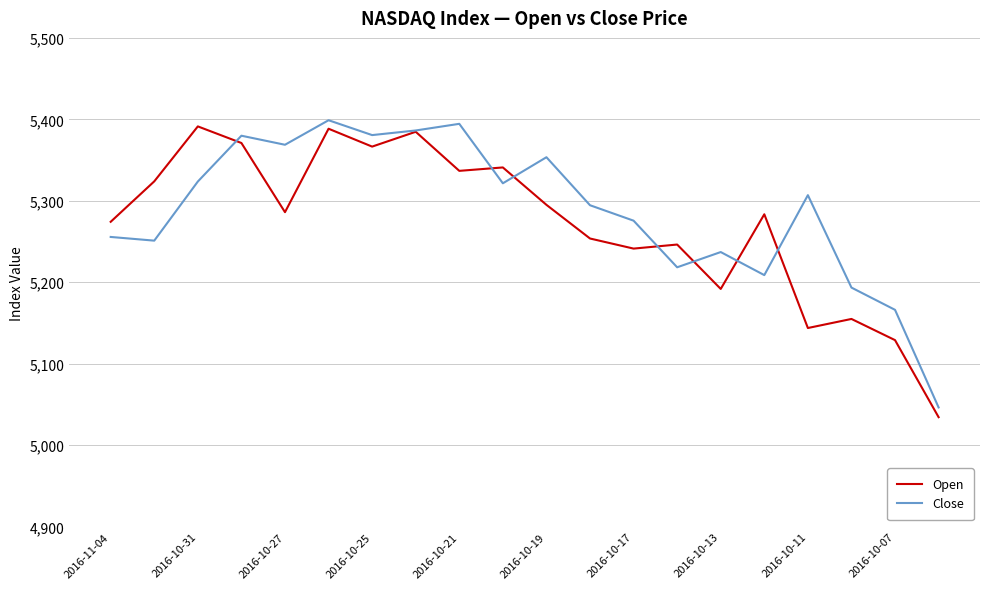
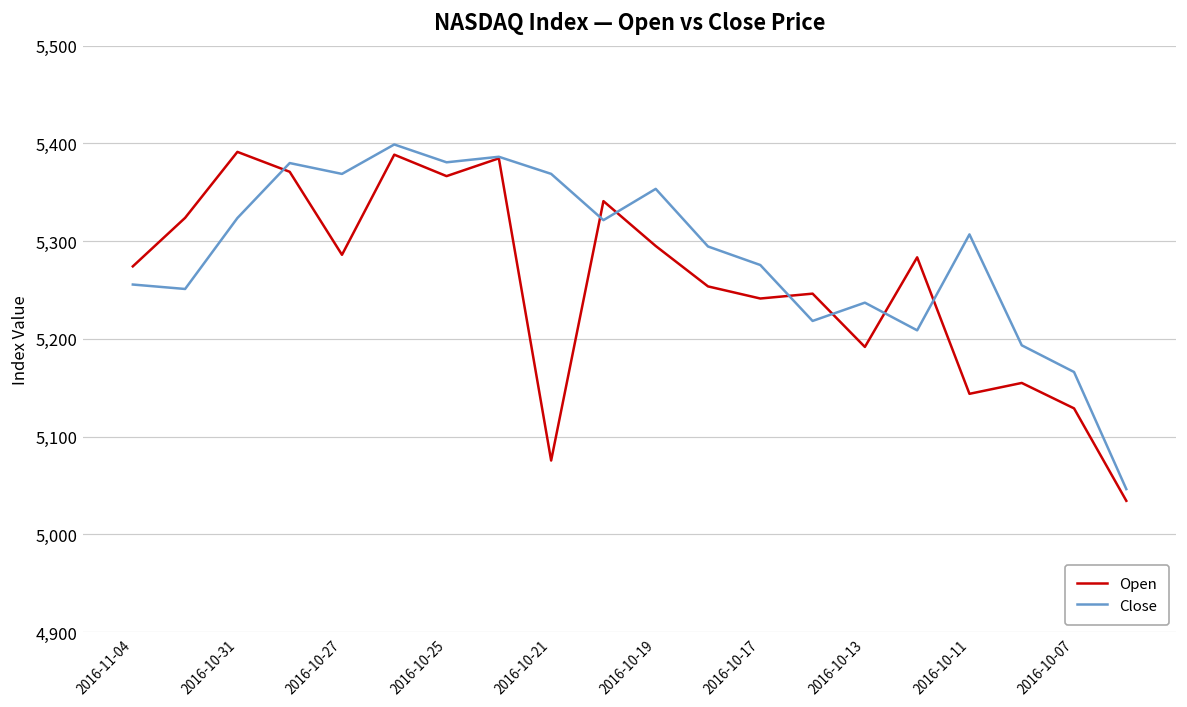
  {
    "Open": {
      "2016-11-04": "5,270",
      "2016-10-31": "5,390",
      "2016-10-27": "5,290",
      "2016-10-25": "5,370",
-     "2016-10-21": "5,340",
+     "2016-10-21": "5,080",
      "2016-10-19": "5,300",
      "2016-10-17": "5,240",
      "2016-10-13": "5,190",
      "2016-10-11": "5,140",
      "2016-10-07": "5,130"
    },
    "Close": {
      "2016-11-04": "5,260",
      "2016-10-31": "5,320",
      "2016-10-27": "5,370",
      "2016-10-25": "5,380",
-     "2016-10-21": "5,390",
+     "2016-10-21": "5,370",
      "2016-10-19": "5,350",
      "2016-10-17": "5,280",
      "2016-10-13": "5,240",
      "2016-10-11": "5,310",
      "2016-10-07": "5,170"
    }
  }
